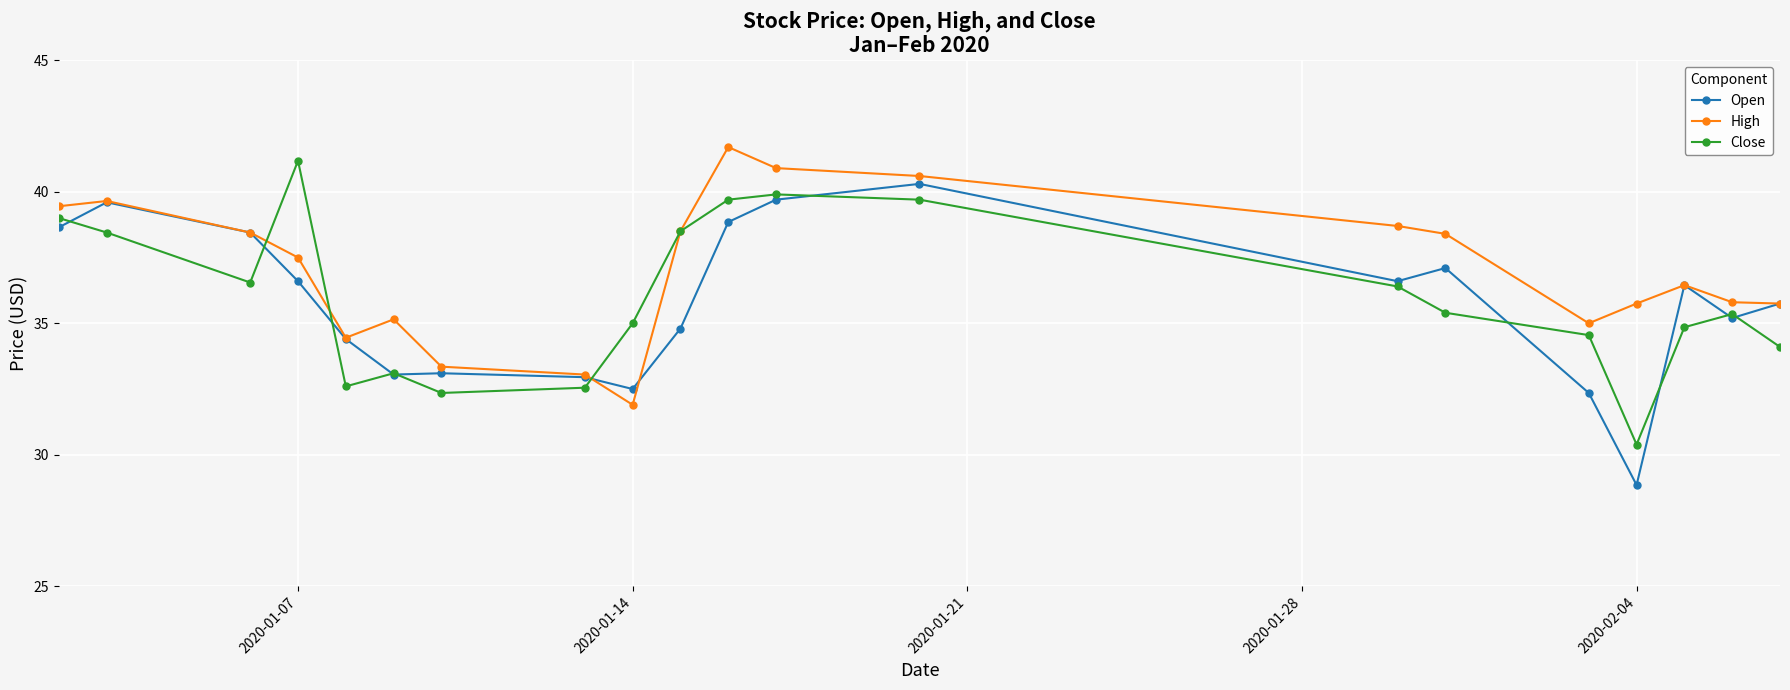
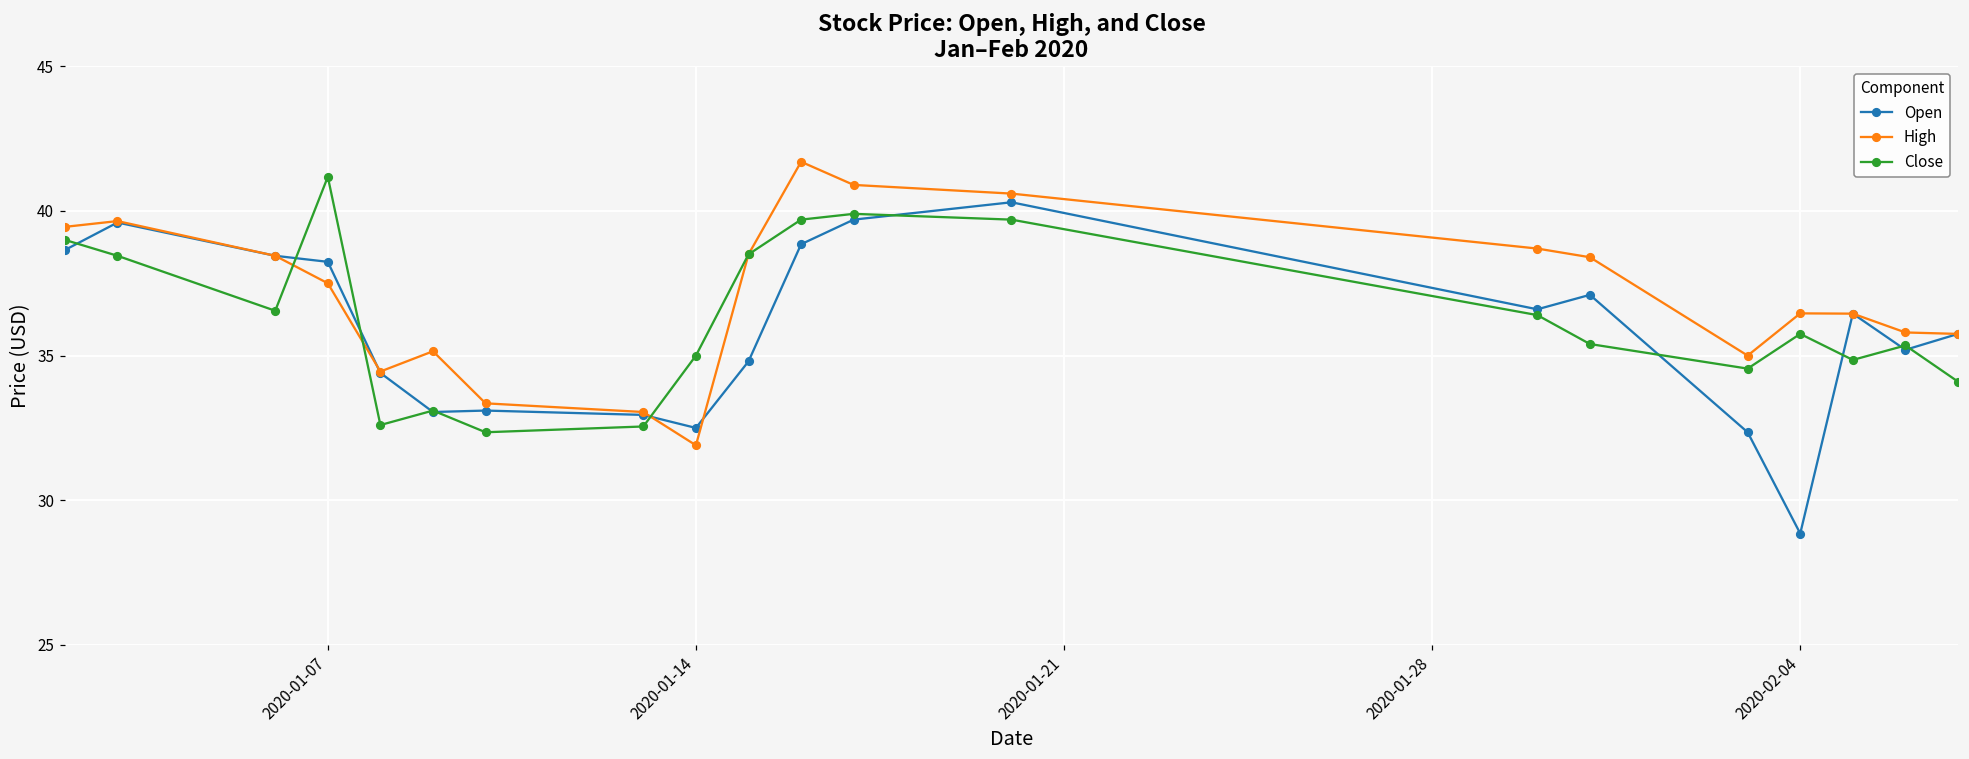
  {
    "Open": {
-     "2020-01-07": 36.6,
+     "2020-01-07": 38.2,
      "2020-01-14": 32.5,
      "2020-02-04": 28.9
    },
    "High": {
      "2020-01-07": 37.5,
      "2020-01-14": 31.9,
-     "2020-02-04": 35.8
+     "2020-02-04": 36.5
    },
    "Close": {
      "2020-01-07": 41.2,
      "2020-01-14": 35.0,
-     "2020-02-04": 30.4
+     "2020-02-04": 35.8
    }
  }
